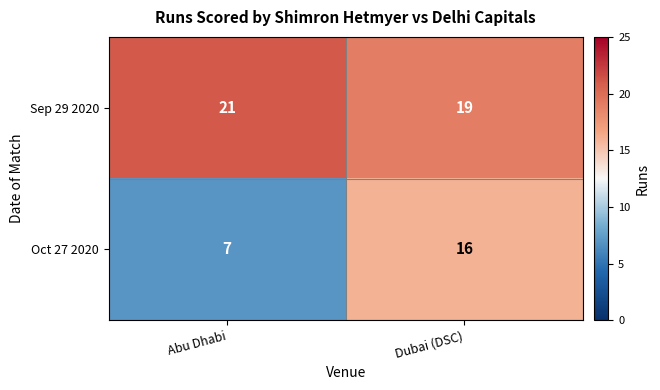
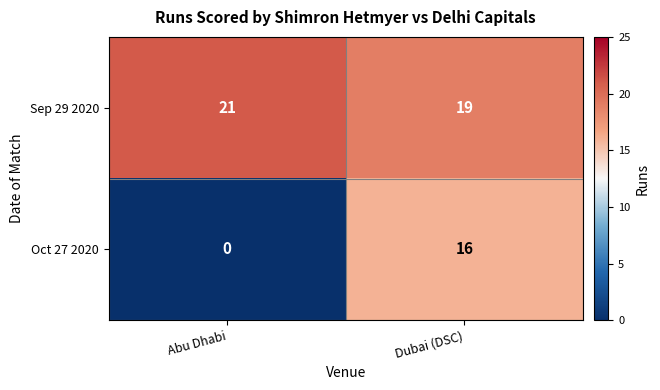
  {
    "Sep 29 2020": {
      "Abu Dhabi": 21,
      "Dubai (DSC)": 19
    },
    "Oct 27 2020": {
-     "Abu Dhabi": 7,
+     "Abu Dhabi": 0,
      "Dubai (DSC)": 16
    }
  }
